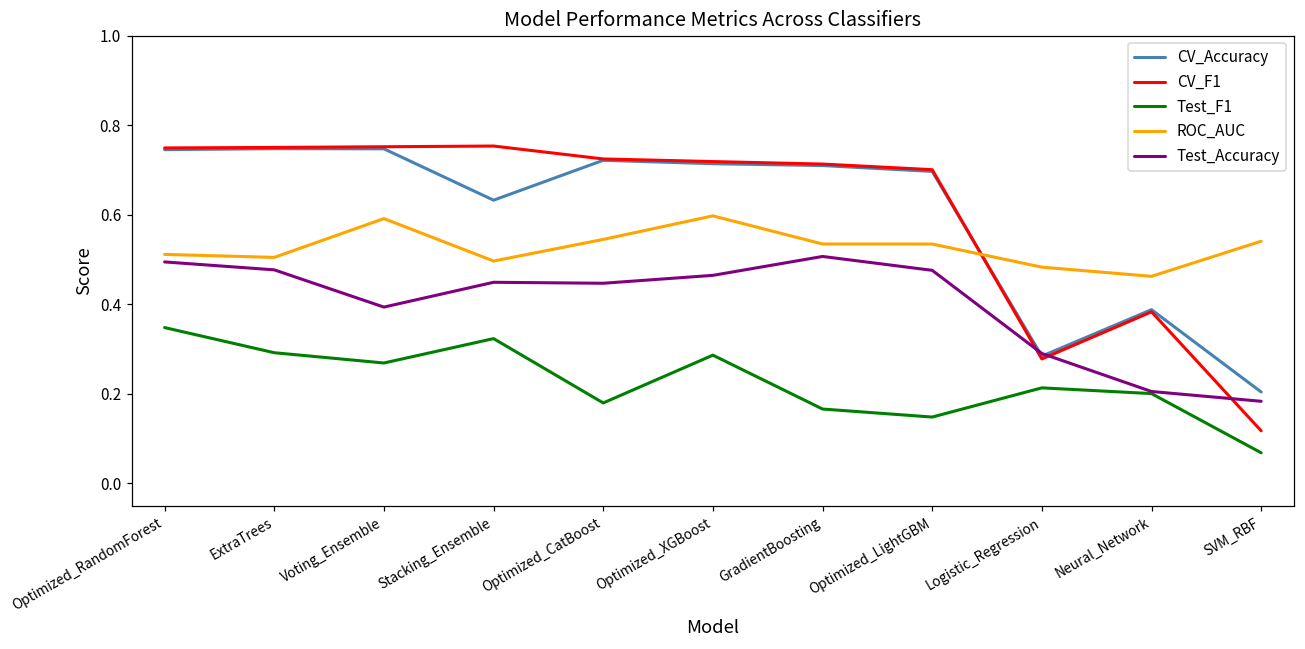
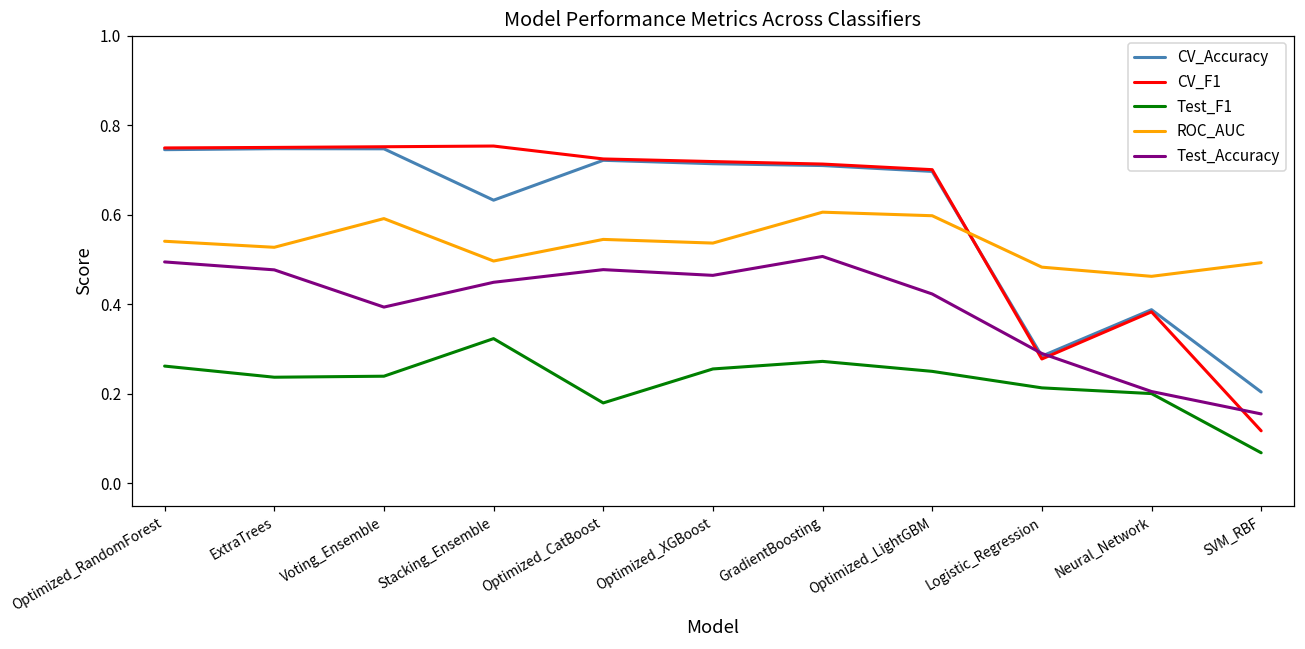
  {
    "CV_Accuracy": {
      "Stacking_Ensemble": 0.63,
      "SVM_RBF": 0.20
    },
    "CV_F1": {
      "Stacking_Ensemble": 0.75,
      "Logistic_Regression": 0.28,
      "SVM_RBF": 0.12
    },
    "Test_F1": {
-     "Optimized_RandomForest": 0.35,
-     "ExtraTrees": 0.29,
-     "Voting_Ensemble": 0.27,
+     "Optimized_RandomForest": 0.26,
+     "ExtraTrees": 0.24,
+     "Voting_Ensemble": 0.24,
      "Stacking_Ensemble": 0.32,
      "Optimized_CatBoost": 0.18,
-     "Optimized_XGBoost": 0.29,
-     "GradientBoosting": 0.17,
-     "Optimized_LightGBM": 0.15,
+     "Optimized_XGBoost": 0.26,
+     "GradientBoosting": 0.27,
+     "Optimized_LightGBM": 0.25,
      "Logistic_Regression": 0.21,
      "SVM_RBF": 0.07
    },
    "ROC_AUC": {
-     "Optimized_RandomForest": 0.51,
-     "ExtraTrees": 0.50,
+     "Optimized_RandomForest": 0.54,
+     "ExtraTrees": 0.53,
      "Voting_Ensemble": 0.59,
      "Stacking_Ensemble": 0.50,
      "Optimized_CatBoost": 0.54,
-     "Optimized_XGBoost": 0.60,
-     "GradientBoosting": 0.53,
-     "Optimized_LightGBM": 0.53,
+     "Optimized_XGBoost": 0.54,
+     "GradientBoosting": 0.61,
+     "Optimized_LightGBM": 0.60,
      "Logistic_Regression": 0.48,
      "Neural_Network": 0.46,
-     "SVM_RBF": 0.54
+     "SVM_RBF": 0.49
    },
    "Test_Accuracy": {
      "Optimized_RandomForest": 0.49,
      "ExtraTrees": 0.48,
      "Voting_Ensemble": 0.39,
      "Stacking_Ensemble": 0.45,
-     "Optimized_CatBoost": 0.45,
+     "Optimized_CatBoost": 0.48,
      "Optimized_XGBoost": 0.46,
      "GradientBoosting": 0.51,
-     "Optimized_LightGBM": 0.48,
-     "SVM_RBF": 0.18
+     "Optimized_LightGBM": 0.42,
+     "SVM_RBF": 0.15
    }
  }
